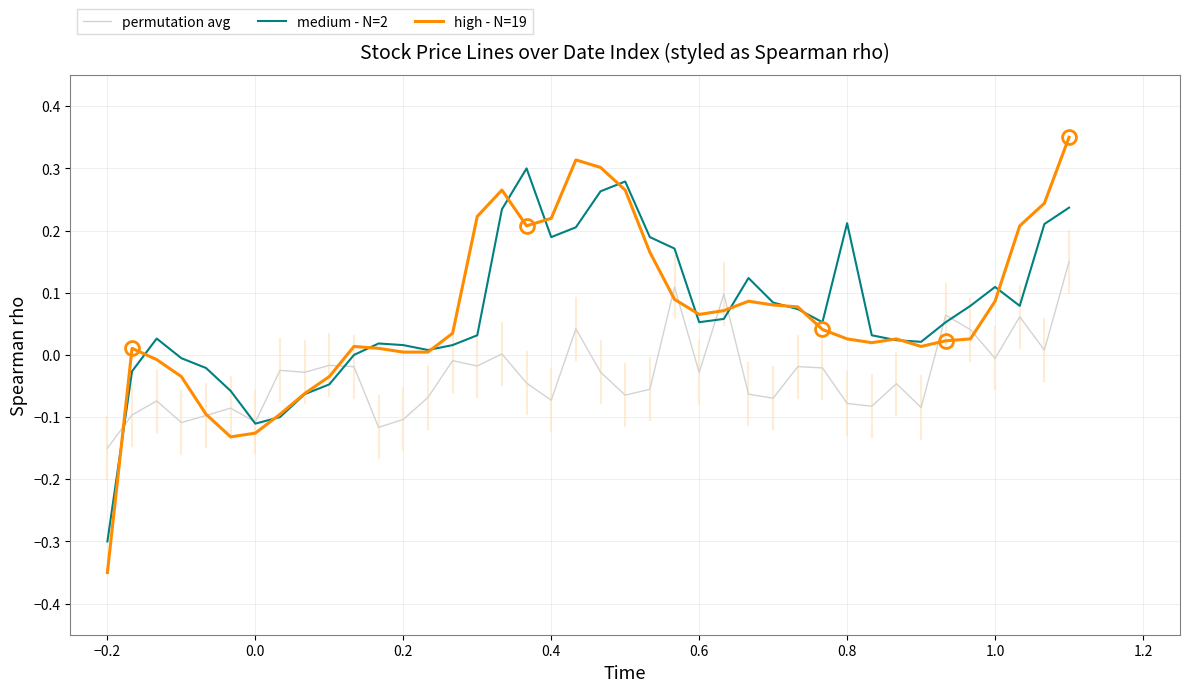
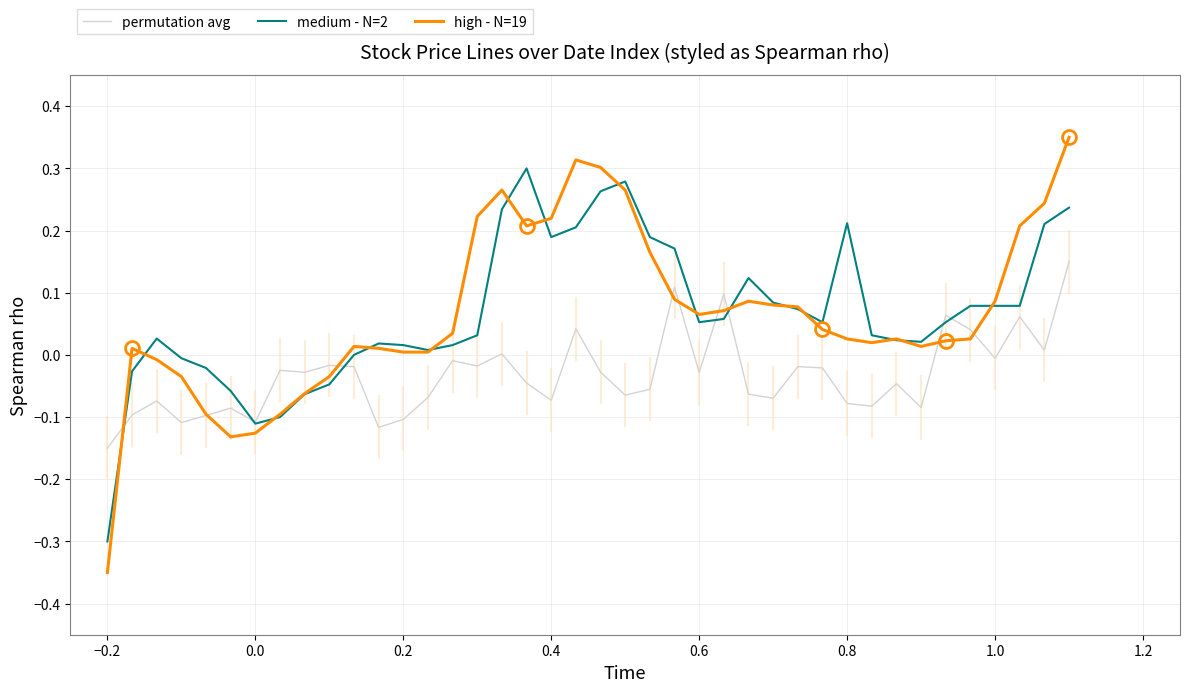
  {
    "medium - N=2": {
      "−0.2": -0.30,
      "0.2": 0.02,
      "0.4": 0.19,
      "0.6": 0.05,
      "0.8": 0.21,
-     "1.0": 0.11
+     "1.0": 0.08
    }
  }
